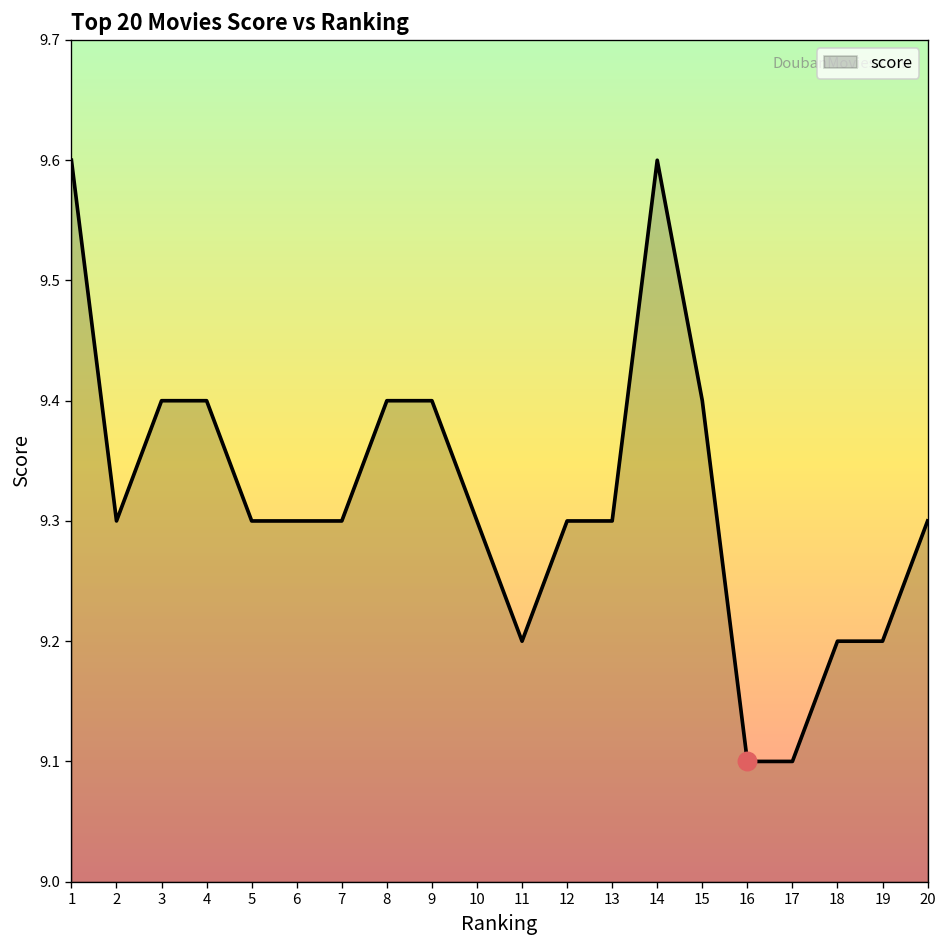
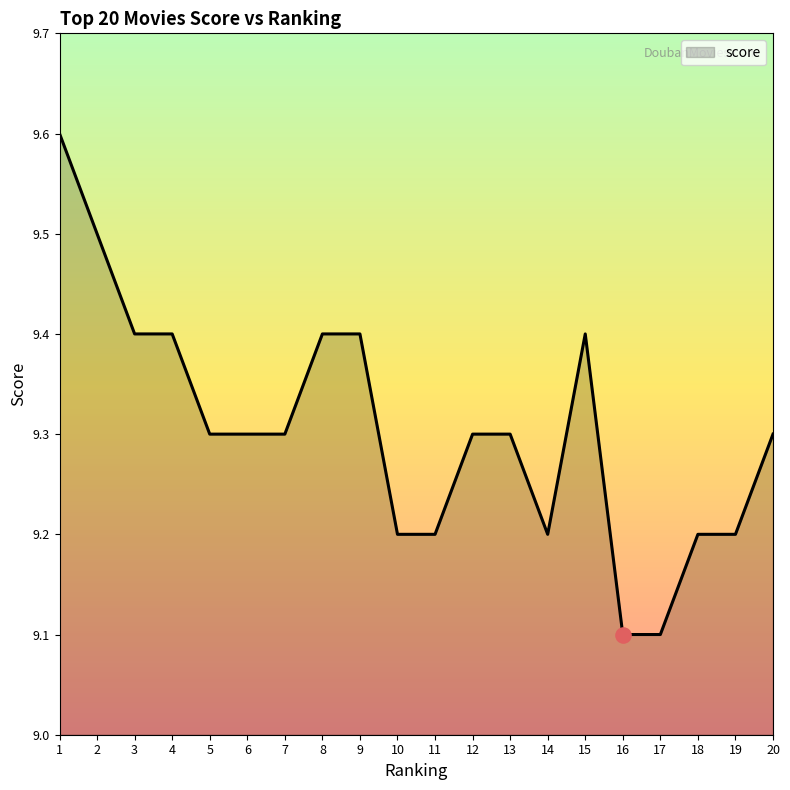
  {
    "score": {
      "1": 9.6,
-     "2": 9.3,
+     "2": 9.5,
      "3": 9.4,
      "4": 9.4,
      "5": 9.3,
      "6": 9.3,
      "7": 9.3,
      "8": 9.4,
      "9": 9.4,
-     "10": 9.3,
+     "10": 9.2,
      "11": 9.2,
      "12": 9.3,
      "13": 9.3,
-     "14": 9.6,
+     "14": 9.2,
      "15": 9.4,
      "17": 9.1,
      "18": 9.2,
      "19": 9.2,
      "20": 9.3
    }
  }
